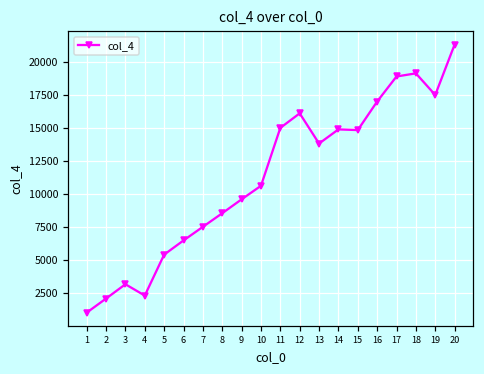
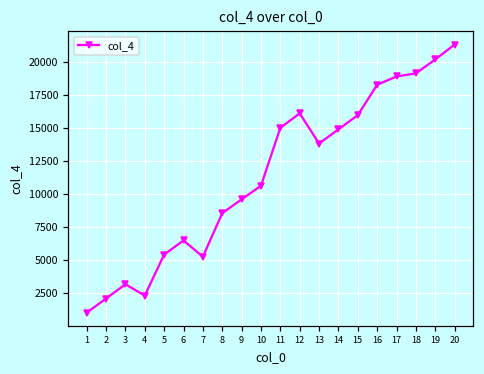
  {
    "1": 1000,
    "2": 2100,
    "3": 3200,
    "4": 2300,
    "5": 5400,
    "6": 6500,
-   "7": 7500,
+   "7": 5300,
    "8": 8600,
    "9": 9600,
    "10": 10600,
    "11": 15000,
    "12": 16100,
    "13": 13800,
    "14": 14900,
-   "15": 14900,
-   "16": 17000,
+   "15": 16000,
+   "16": 18300,
    "17": 18900,
    "18": 19200,
-   "19": 17500,
+   "19": 20200,
    "20": 21300
  }
